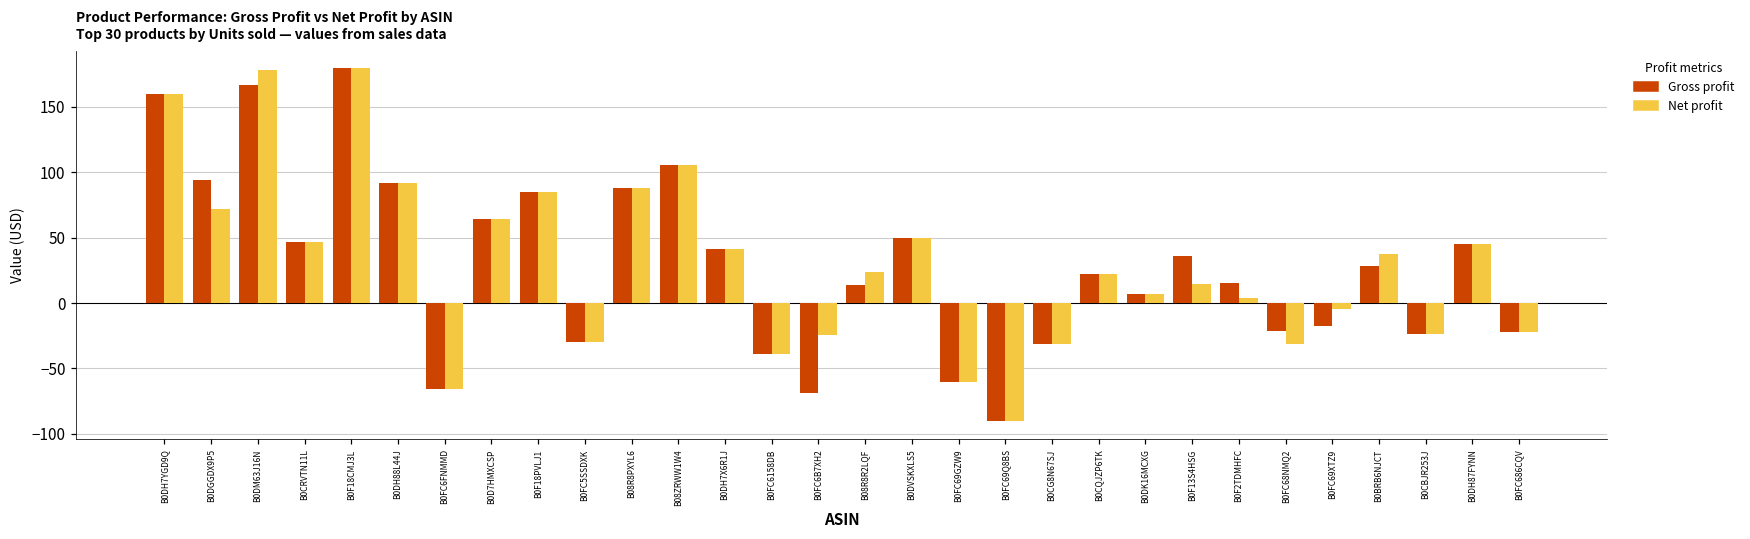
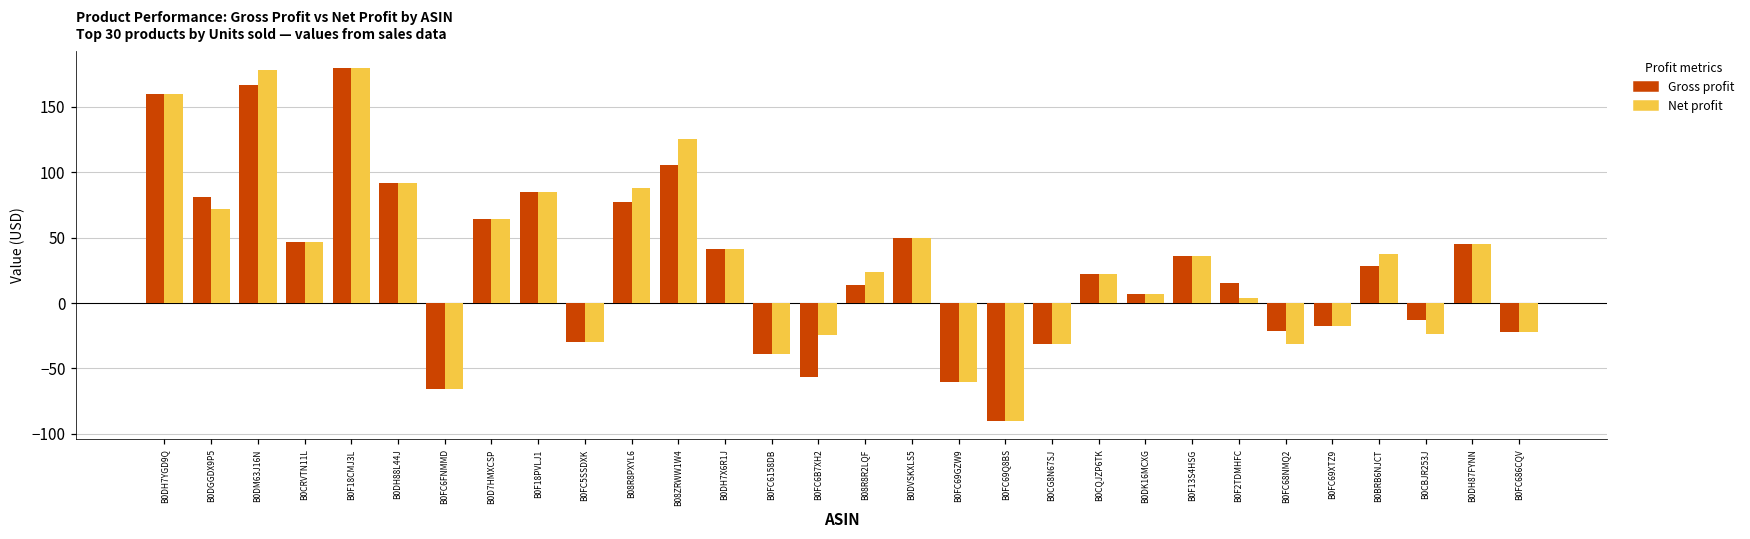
  {
    "Gross profit": {
      "B0DH7YGD9Q": 160,
-     "B0DGGDX9P5": 94,
+     "B0DGGDX9P5": 81,
      "B0DM63J16N": 166,
      "B0CRVTN11L": 46,
      "B0F18CMJ3L": 179,
      "B0DH88L44J": 92,
      "B0FC6FNMMD": -66,
      "B0D7HMXCSP": 64,
      "B0F18PVLJ1": 85,
      "B0FC5SSDXK": -30,
-     "B08R8PXYL6": 88,
+     "B08R8PXYL6": 77,
      "B08ZRWW1W4": 106,
      "B0DH7X6R1J": 41,
      "B0FC6158DB": -39,
-     "B0FC6B7XH2": -69,
+     "B0FC6B7XH2": -56,
      "B08R8R2LQF": 14,
      "B0DVSKXLS5": 50,
      "B0FC69GZW9": -60,
      "B0FC69Q8BS": -90,
      "B0CG8N67SJ": -31,
      "B0CQJZP6TK": 22,
      "B0DK16MCXG": 7,
      "B0F13S4HSG": 36,
      "B0F2TDMHFC": 15,
      "B0FC68NMQ2": -21,
      "B0FC69XTZ9": -18,
      "B0BRB6NJCT": 29,
-     "B0CBJR253J": -24,
+     "B0CBJR253J": -13,
      "B0DH87FYNN": 45,
      "B0FC686CQV": -22
    },
    "Net profit": {
      "B0DH7YGD9Q": 160,
      "B0DGGDX9P5": 72,
      "B0DM63J16N": 178,
      "B0CRVTN11L": 46,
      "B0F18CMJ3L": 179,
      "B0DH88L44J": 92,
      "B0FC6FNMMD": -66,
      "B0D7HMXCSP": 64,
      "B0F18PVLJ1": 85,
      "B0FC5SSDXK": -30,
      "B08R8PXYL6": 88,
-     "B08ZRWW1W4": 106,
+     "B08ZRWW1W4": 126,
      "B0DH7X6R1J": 41,
      "B0FC6158DB": -39,
      "B0FC6B7XH2": -25,
      "B08R8R2LQF": 23,
      "B0DVSKXLS5": 50,
      "B0FC69GZW9": -60,
      "B0FC69Q8BS": -90,
      "B0CG8N67SJ": -31,
      "B0CQJZP6TK": 22,
      "B0DK16MCXG": 7,
-     "B0F13S4HSG": 15,
+     "B0F13S4HSG": 36,
      "B0F2TDMHFC": 4,
      "B0FC68NMQ2": -31,
-     "B0FC69XTZ9": -5,
+     "B0FC69XTZ9": -18,
      "B0BRB6NJCT": 38,
      "B0CBJR253J": -24,
      "B0DH87FYNN": 45,
      "B0FC686CQV": -22
    }
  }
